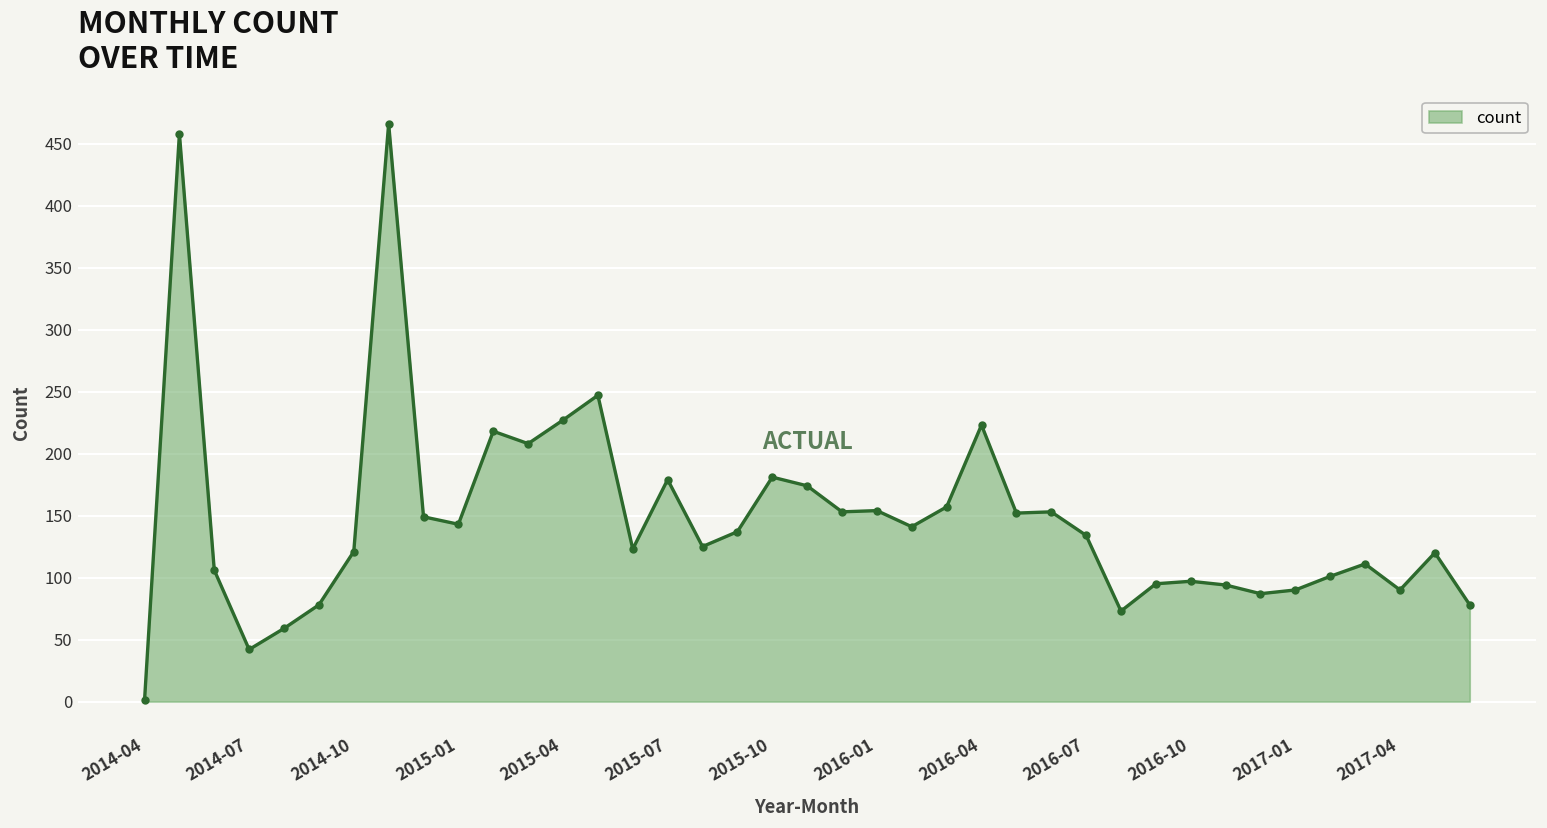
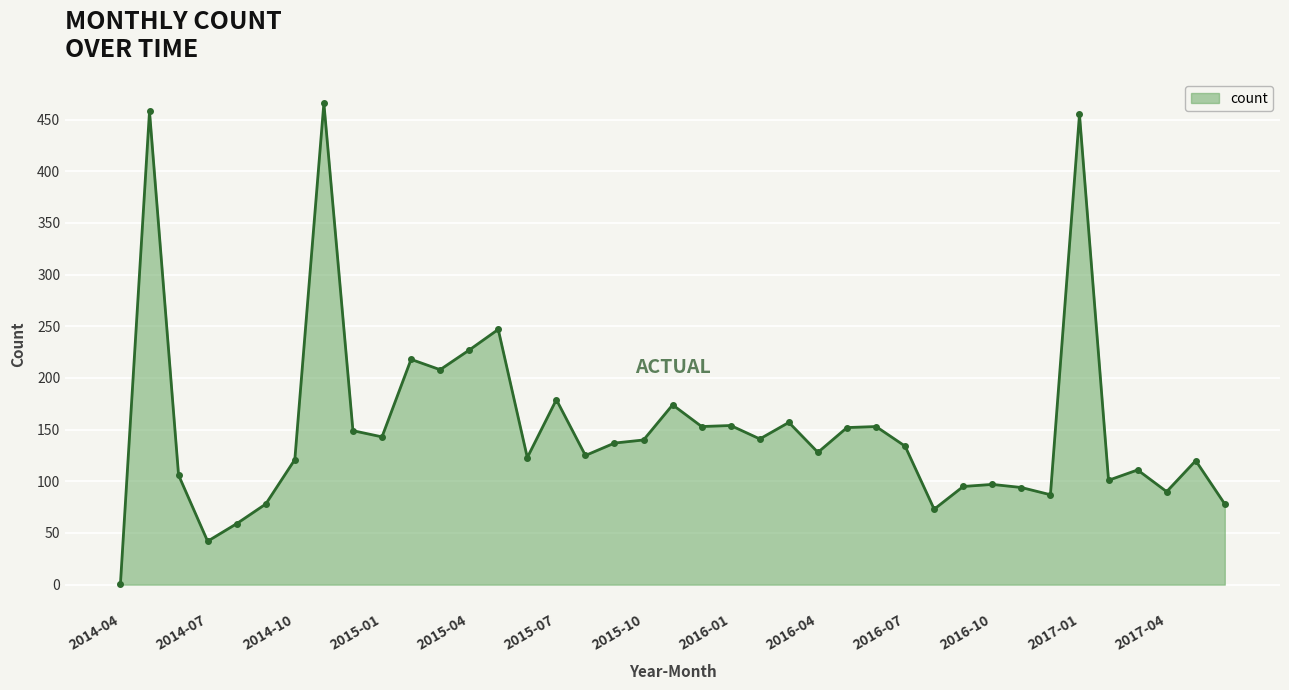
  {
    "2014-04": 1,
    "2014-07": 42,
    "2014-10": 121,
    "2015-01": 143,
    "2015-04": 227,
    "2015-07": 179,
-   "2015-10": 181,
+   "2015-10": 140,
    "2016-01": 154,
-   "2016-04": 223,
+   "2016-04": 128,
    "2016-07": 134,
    "2016-10": 97,
-   "2017-01": 90,
+   "2017-01": 455,
    "2017-04": 90
  }
